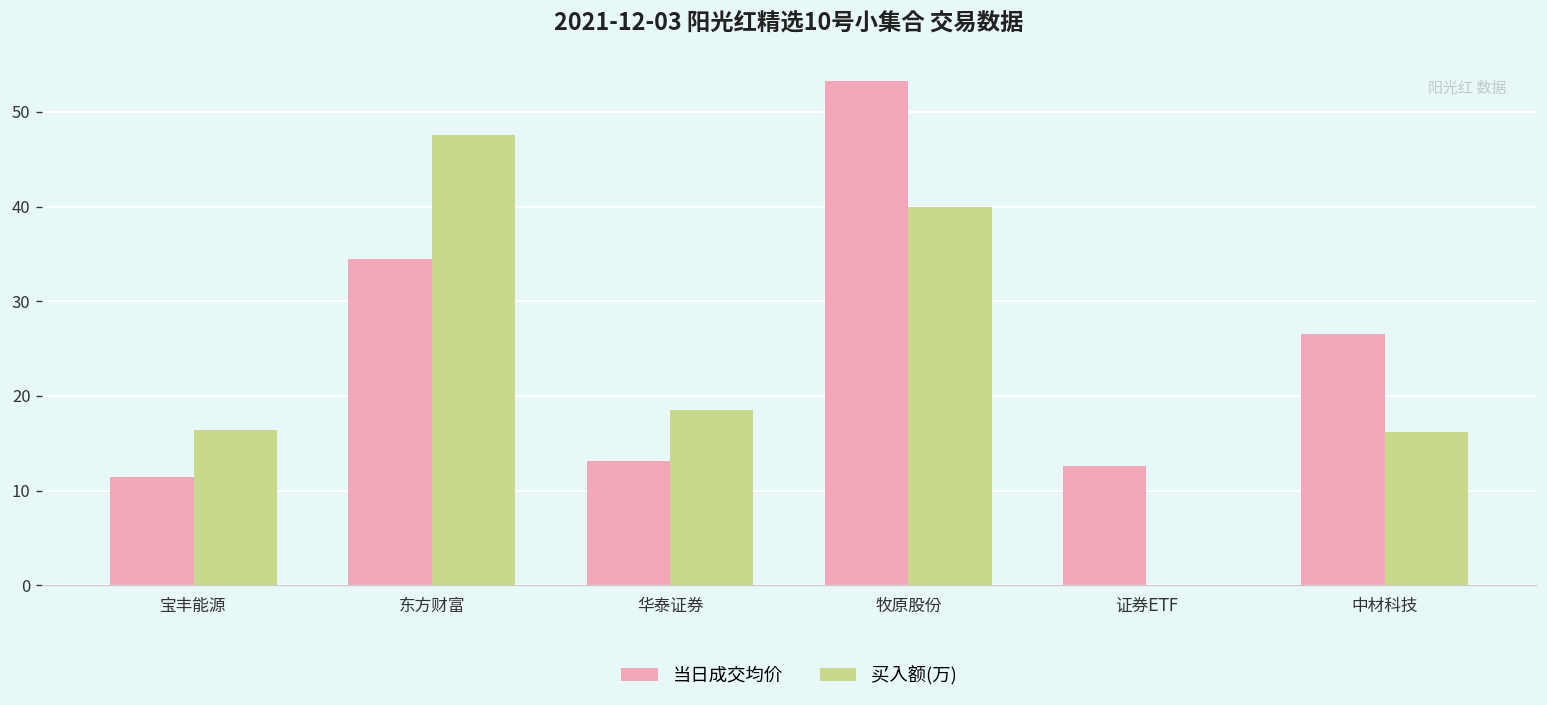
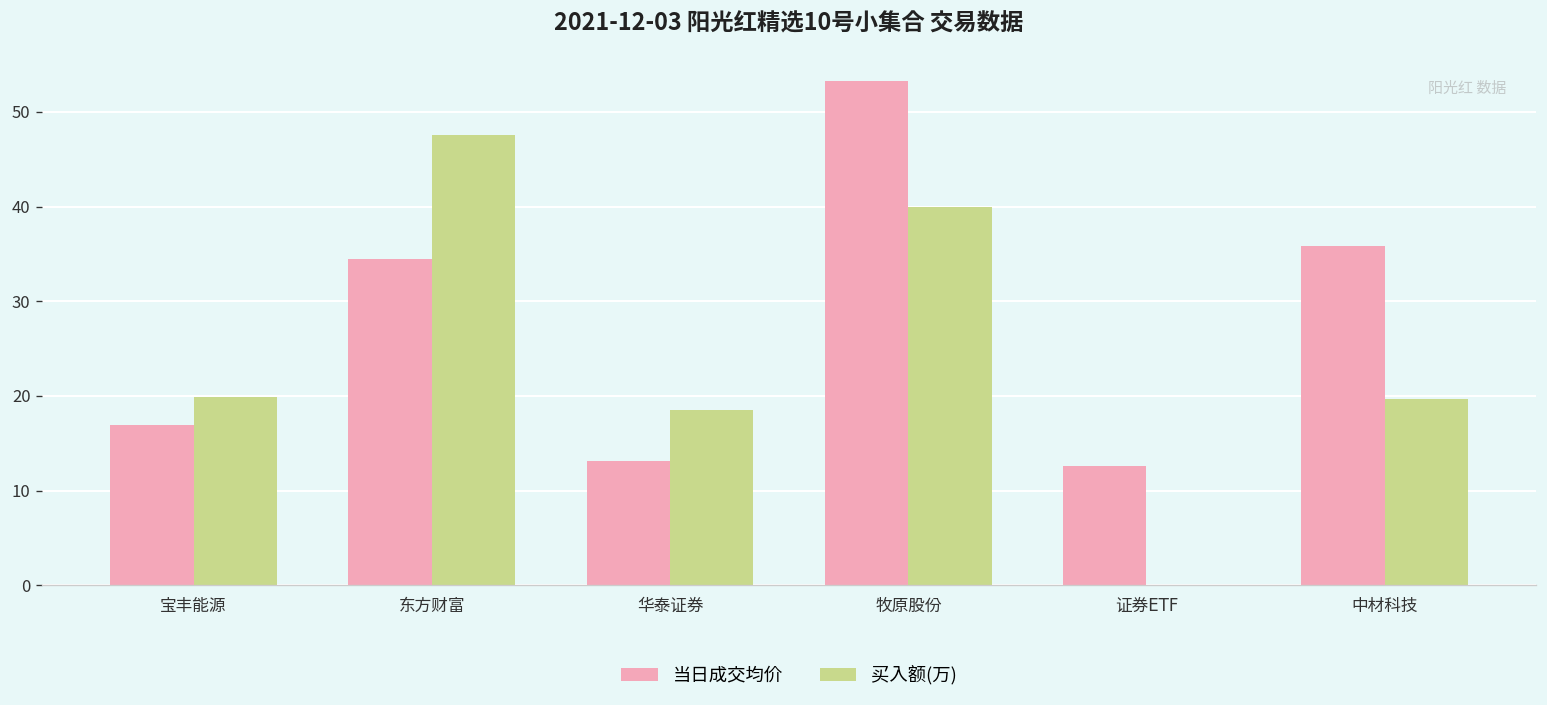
  {
    "当日成交均价": {
-     "宝丰能源": 11,
+     "宝丰能源": 17,
      "东方财富": 34,
      "华泰证券": 13,
      "牧原股份": 53,
      "证券ETF": 13,
-     "中材科技": 27
+     "中材科技": 36
    },
    "买入额(万)": {
-     "宝丰能源": 16,
+     "宝丰能源": 20,
      "东方财富": 48,
      "华泰证券": 19,
      "牧原股份": 40,
      "证券ETF": 0,
-     "中材科技": 16
+     "中材科技": 20
    }
  }
